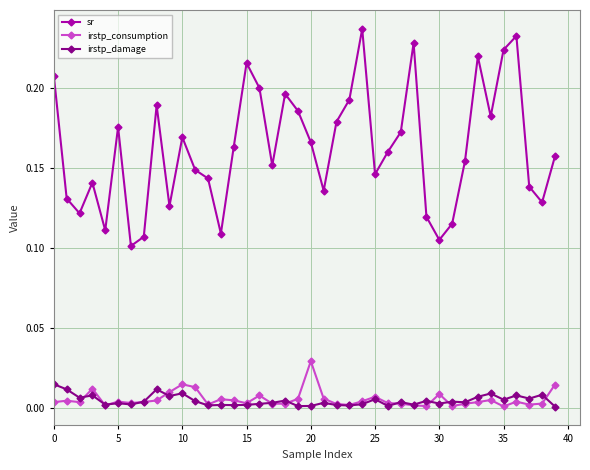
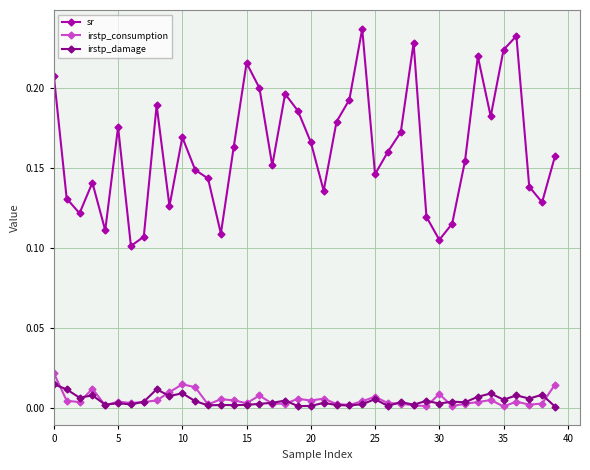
  {
    "irstp_consumption": {
-     "0": 0.004,
+     "0": 0.022,
      "10": 0.015,
-     "20": 0.029,
+     "20": 0.005,
      "30": 0.009,
      "35": 0.001
    }
  }
